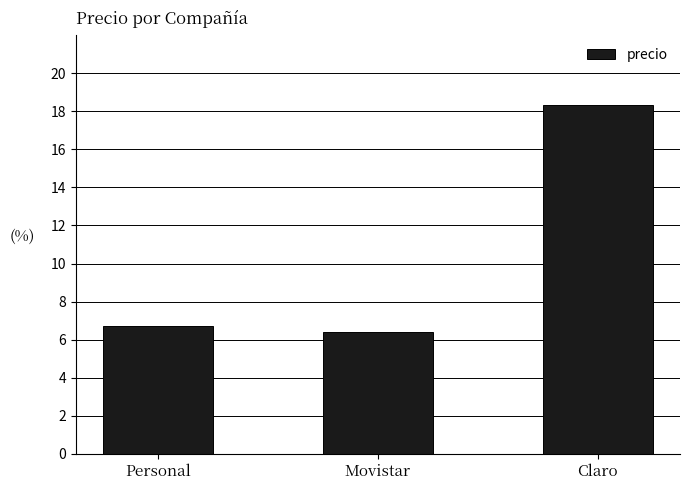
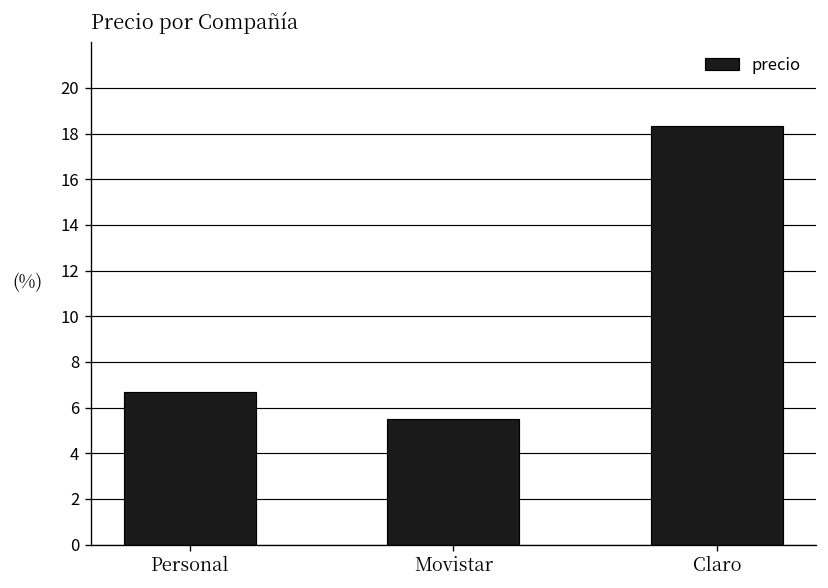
  {
    "Personal": 6.7,
-   "Movistar": 6.4,
+   "Movistar": 5.5,
    "Claro": 18.3
  }
